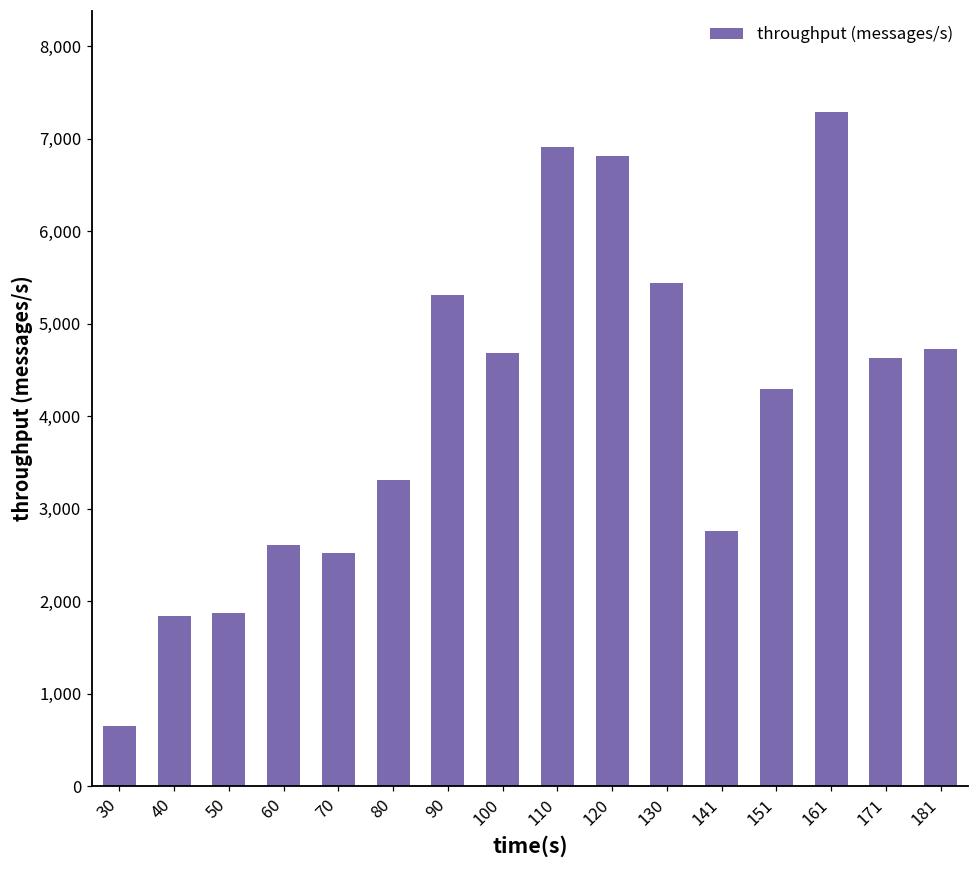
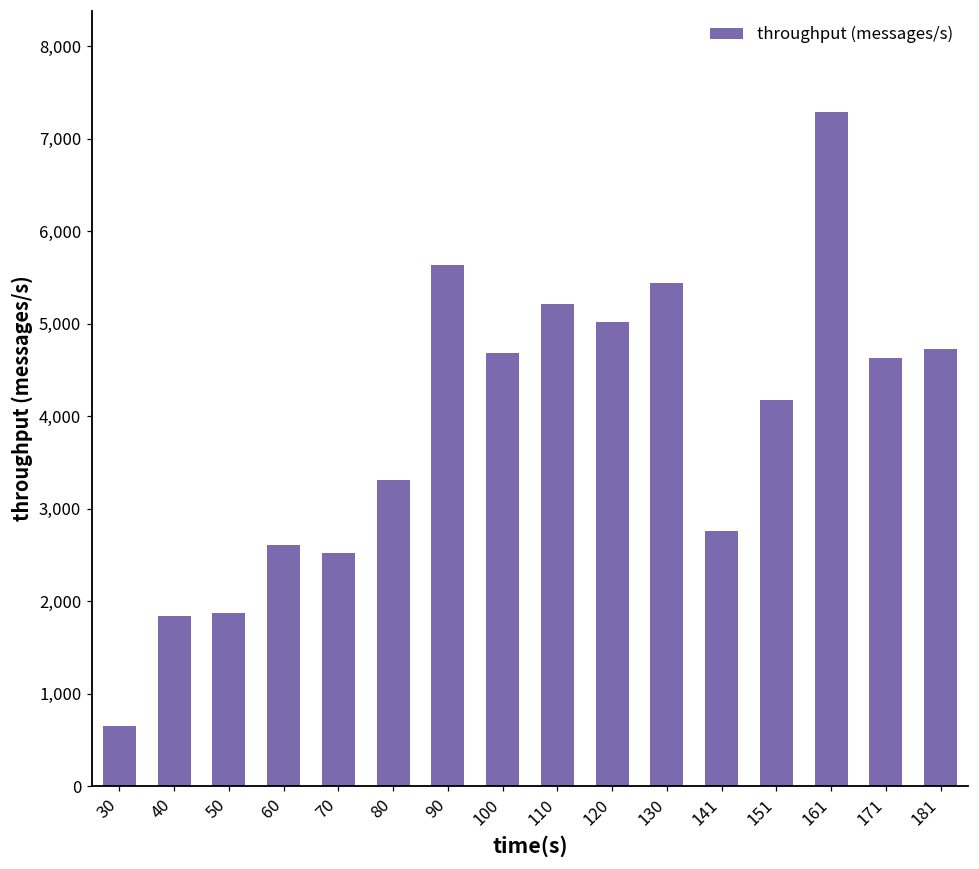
  {
    "30": "700",
    "40": "1,800",
    "50": "1,900",
    "60": "2,600",
    "70": "2,500",
    "80": "3,300",
-   "90": "5,300",
+   "90": "5,600",
    "100": "4,700",
-   "110": "6,900",
-   "120": "6,800",
+   "110": "5,200",
+   "120": "5,000",
    "130": "5,400",
    "141": "2,800",
-   "151": "4,300",
+   "151": "4,200",
    "161": "7,300",
    "171": "4,600",
    "181": "4,700"
  }
